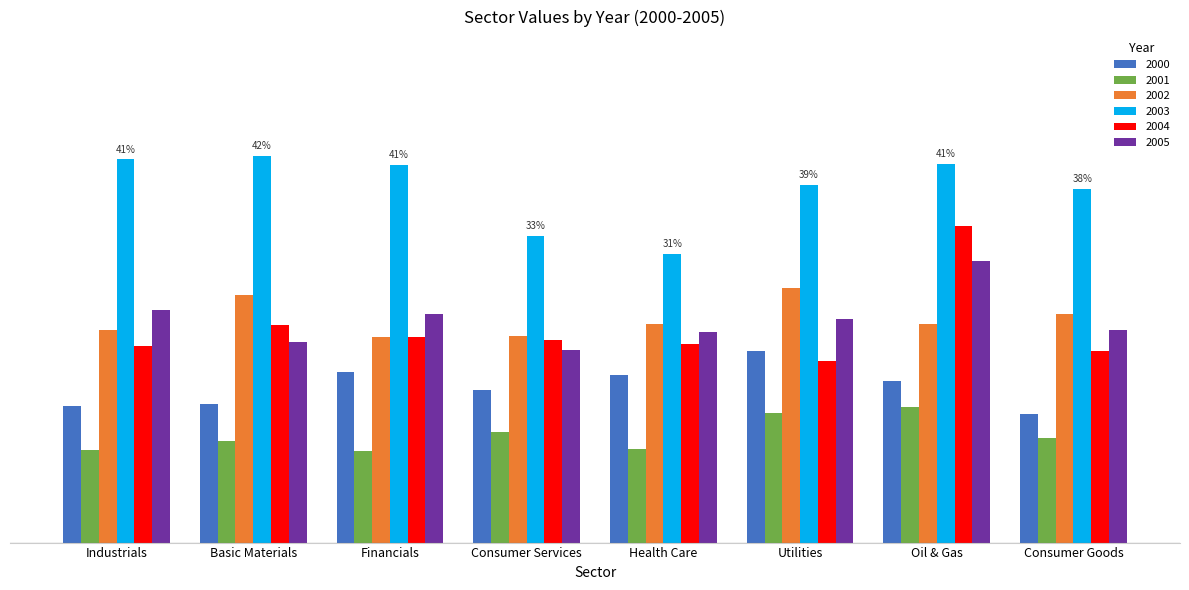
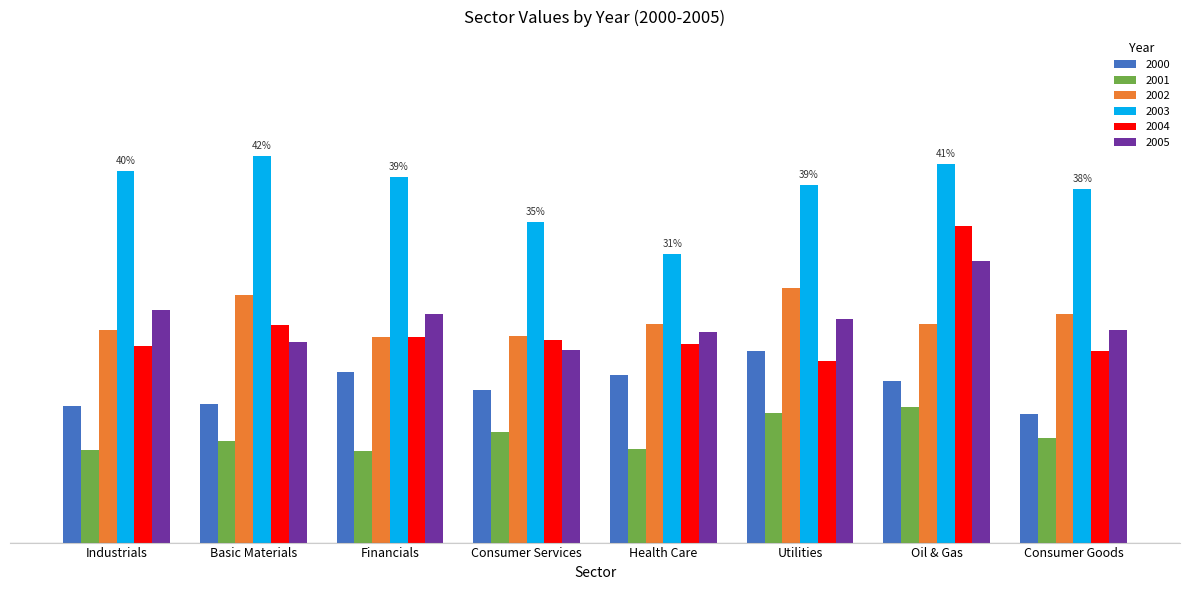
  {
    "2003": {
-     "Industrials": "41%",
+     "Industrials": "40%",
      "Basic Materials": "42%",
-     "Financials": "41%",
-     "Consumer Services": "33%",
+     "Financials": "39%",
+     "Consumer Services": "35%",
      "Health Care": "31%",
      "Utilities": "39%",
      "Oil & Gas": "41%",
      "Consumer Goods": "38%"
    }
  }
